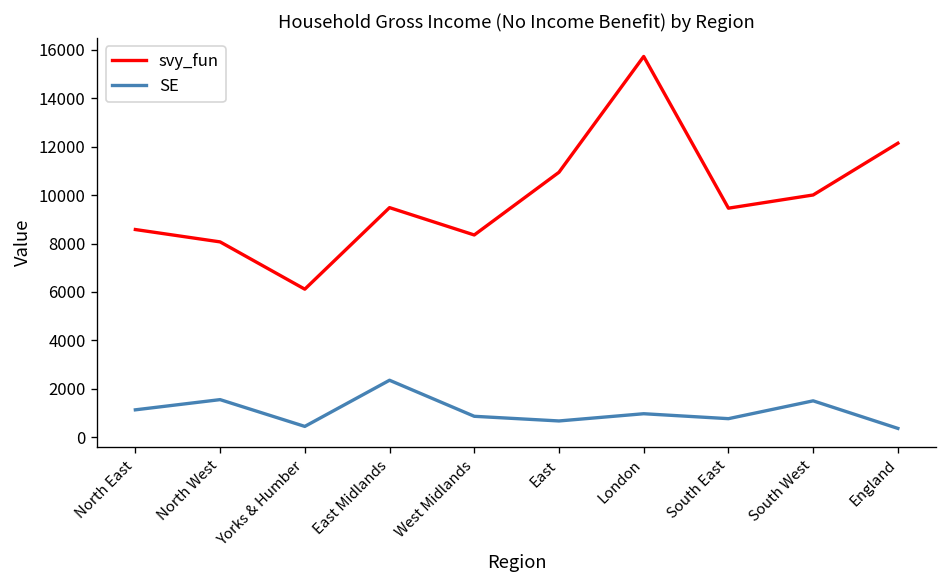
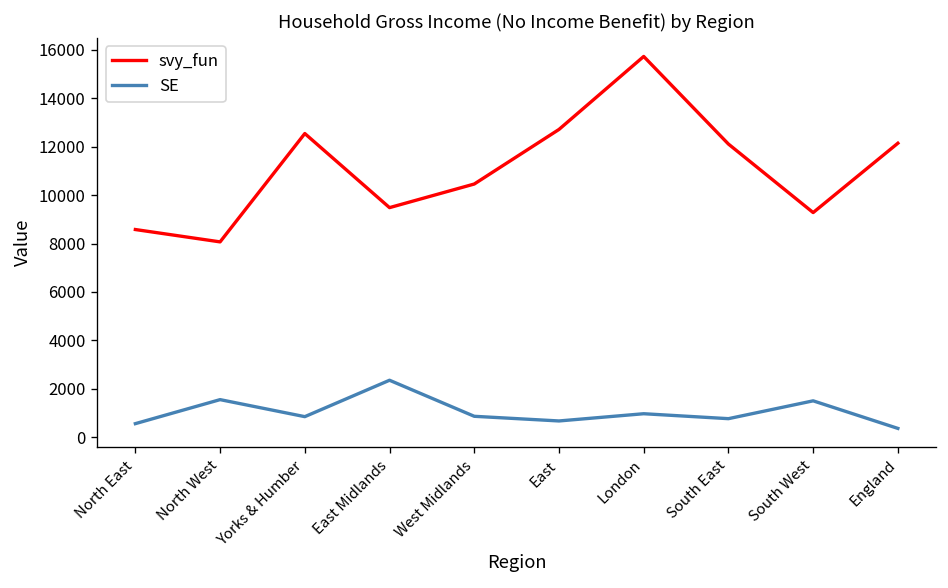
  {
    "svy_fun": {
      "North East": 8600,
      "North West": 8100,
-     "Yorks & Humber": 6100,
+     "Yorks & Humber": 12500,
      "East Midlands": 9500,
-     "West Midlands": 8400,
-     "East": 10900,
+     "West Midlands": 10500,
+     "East": 12700,
      "London": 15700,
-     "South East": 9500,
-     "South West": 10000,
+     "South East": 12100,
+     "South West": 9300,
      "England": 12100
    },
    "SE": {
-     "North East": 1100,
+     "North East": 600,
      "North West": 1600,
-     "Yorks & Humber": 500,
+     "Yorks & Humber": 900,
      "East Midlands": 2400,
      "West Midlands": 900,
      "East": 700,
      "London": 1000,
      "South East": 800,
      "South West": 1500,
      "England": 400
    }
  }
